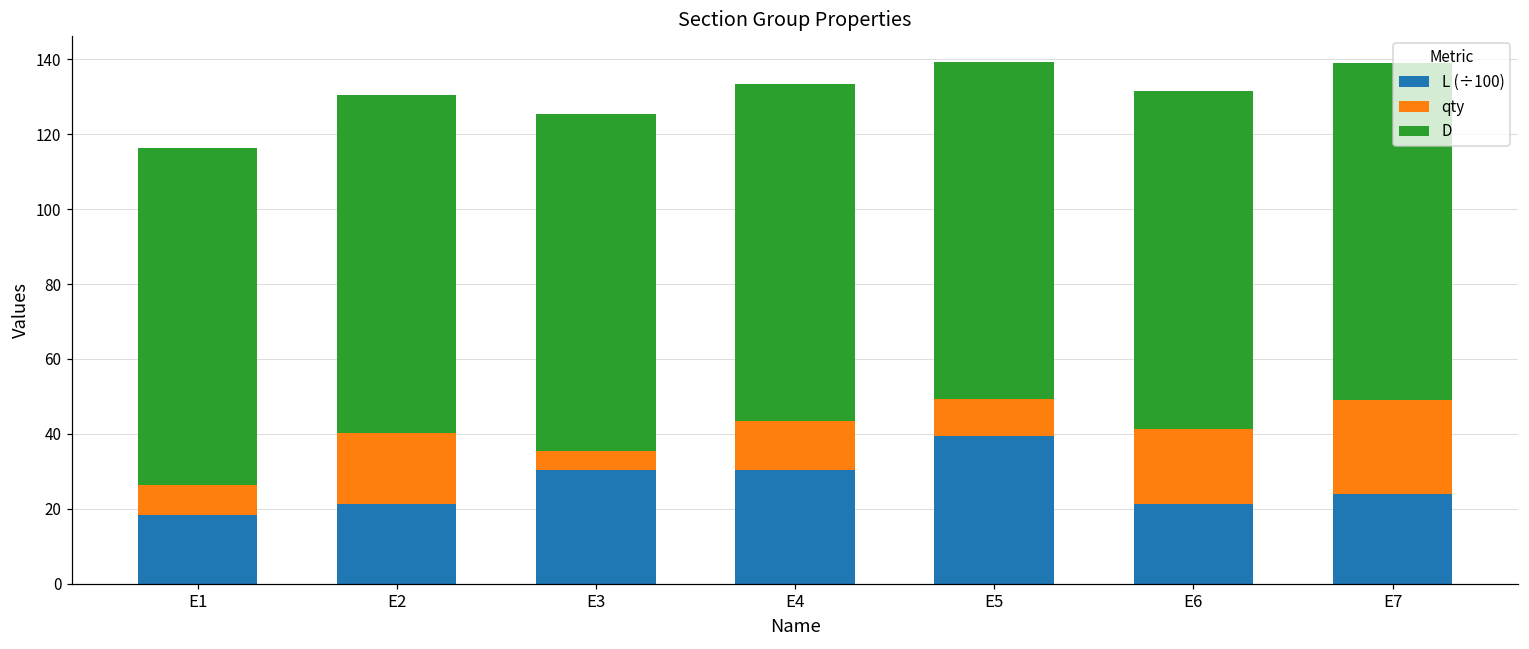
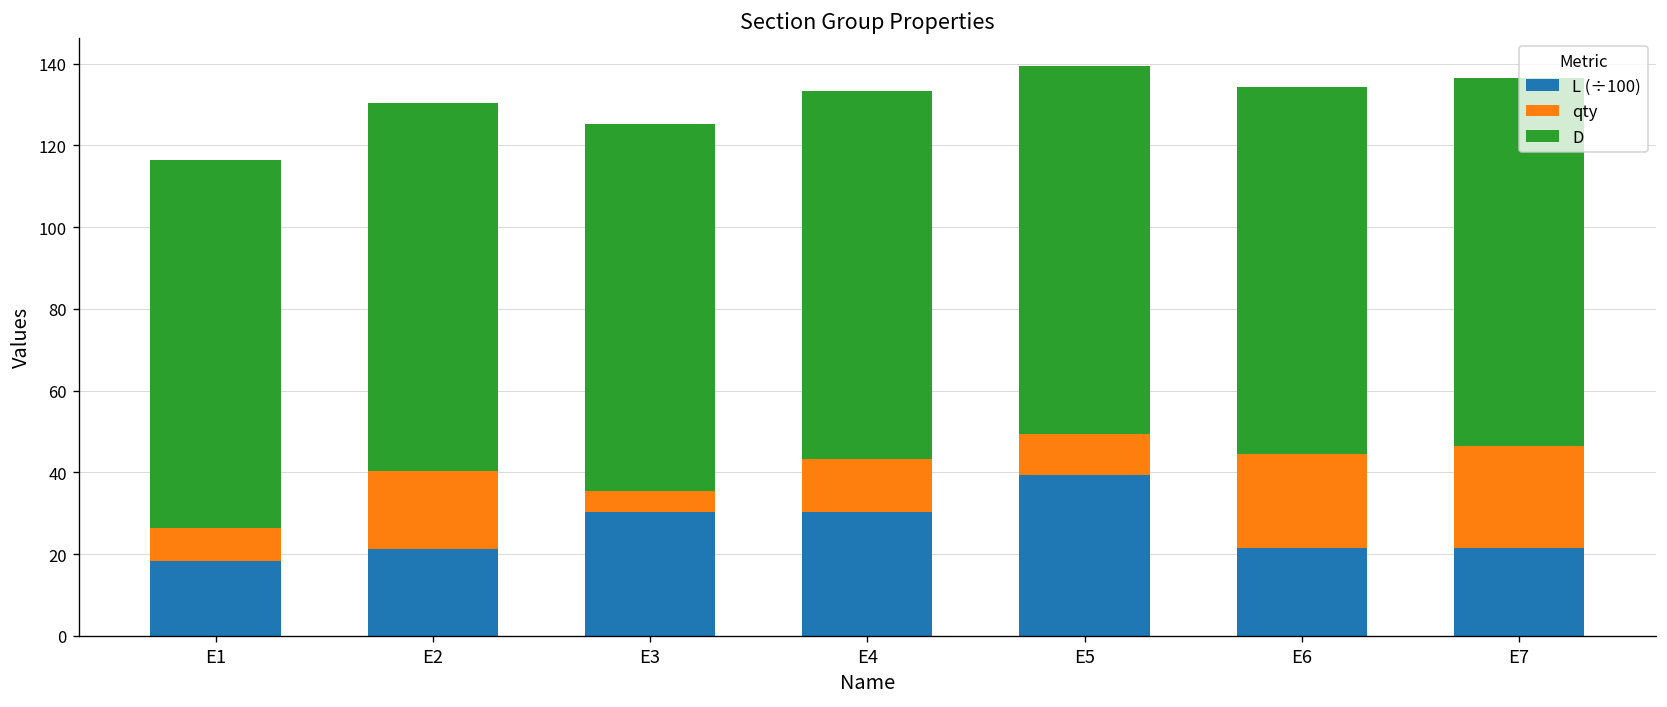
  {
    "L (÷100)": {
      "E1": 18,
      "E2": 21,
      "E3": 30,
      "E4": 30,
      "E5": 39,
      "E6": 21,
-     "E7": 24
+     "E7": 21
    },
    "qty": {
      "E1": 8,
      "E2": 19,
      "E3": 5,
      "E4": 13,
      "E5": 10,
-     "E6": 20,
+     "E6": 23,
      "E7": 25
    },
    "D": {
      "E1": 90,
      "E2": 90,
      "E3": 90,
      "E4": 90,
      "E5": 90,
      "E6": 90
    }
  }
